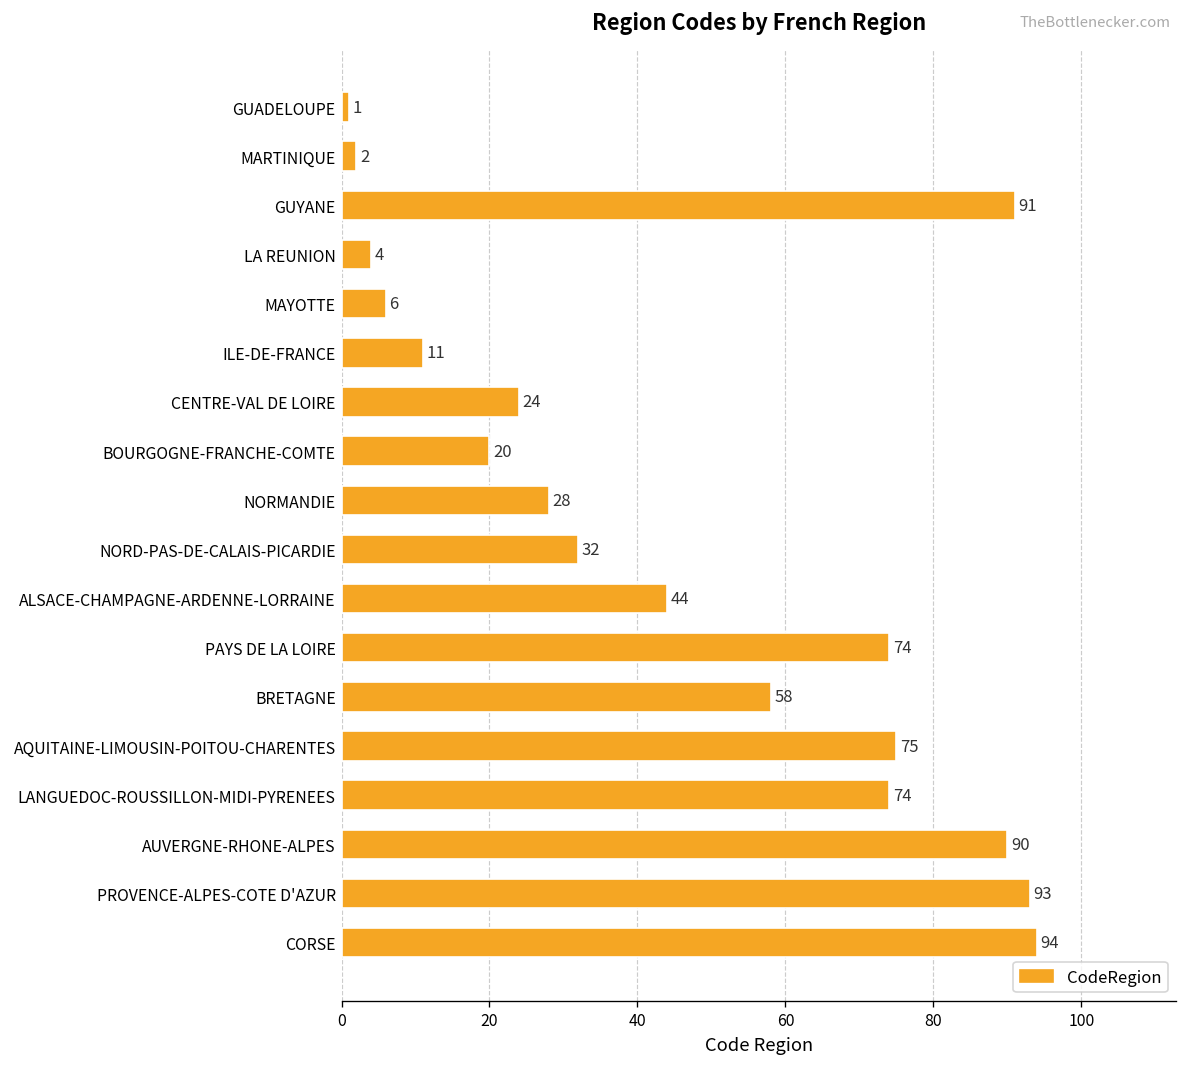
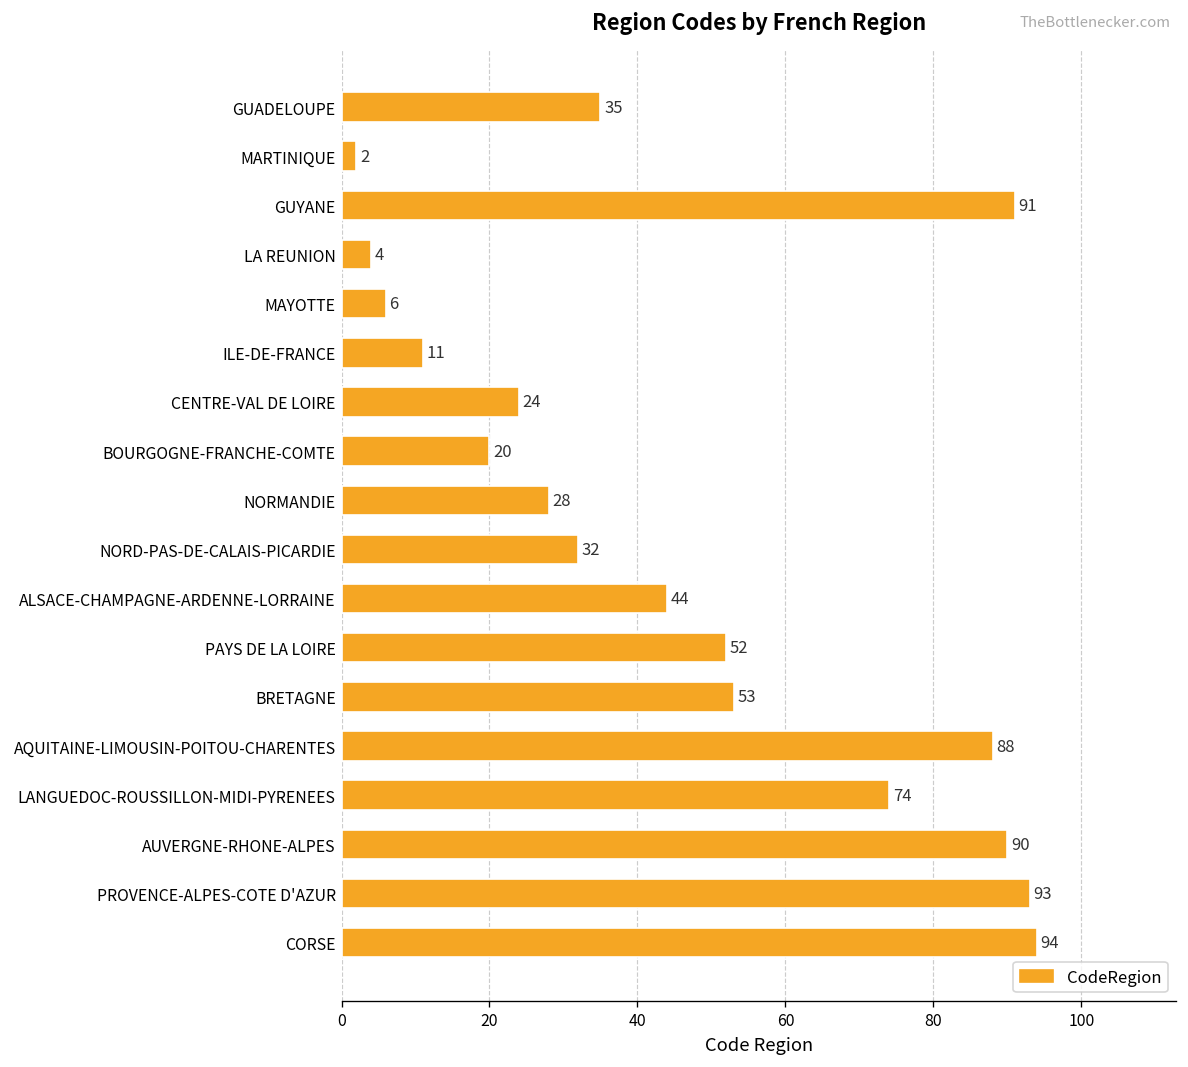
  {
-   "GUADELOUPE": 1,
+   "GUADELOUPE": 35,
    "MARTINIQUE": 2,
    "GUYANE": 91,
    "LA REUNION": 4,
    "MAYOTTE": 6,
    "ILE-DE-FRANCE": 11,
    "CENTRE-VAL DE LOIRE": 24,
    "BOURGOGNE-FRANCHE-COMTE": 20,
    "NORMANDIE": 28,
    "NORD-PAS-DE-CALAIS-PICARDIE": 32,
    "ALSACE-CHAMPAGNE-ARDENNE-LORRAINE": 44,
-   "PAYS DE LA LOIRE": 74,
-   "BRETAGNE": 58,
-   "AQUITAINE-LIMOUSIN-POITOU-CHARENTES": 75,
+   "PAYS DE LA LOIRE": 52,
+   "BRETAGNE": 53,
+   "AQUITAINE-LIMOUSIN-POITOU-CHARENTES": 88,
    "LANGUEDOC-ROUSSILLON-MIDI-PYRENEES": 74,
    "AUVERGNE-RHONE-ALPES": 90,
    "PROVENCE-ALPES-COTE D'AZUR": 93,
    "CORSE": 94
  }
